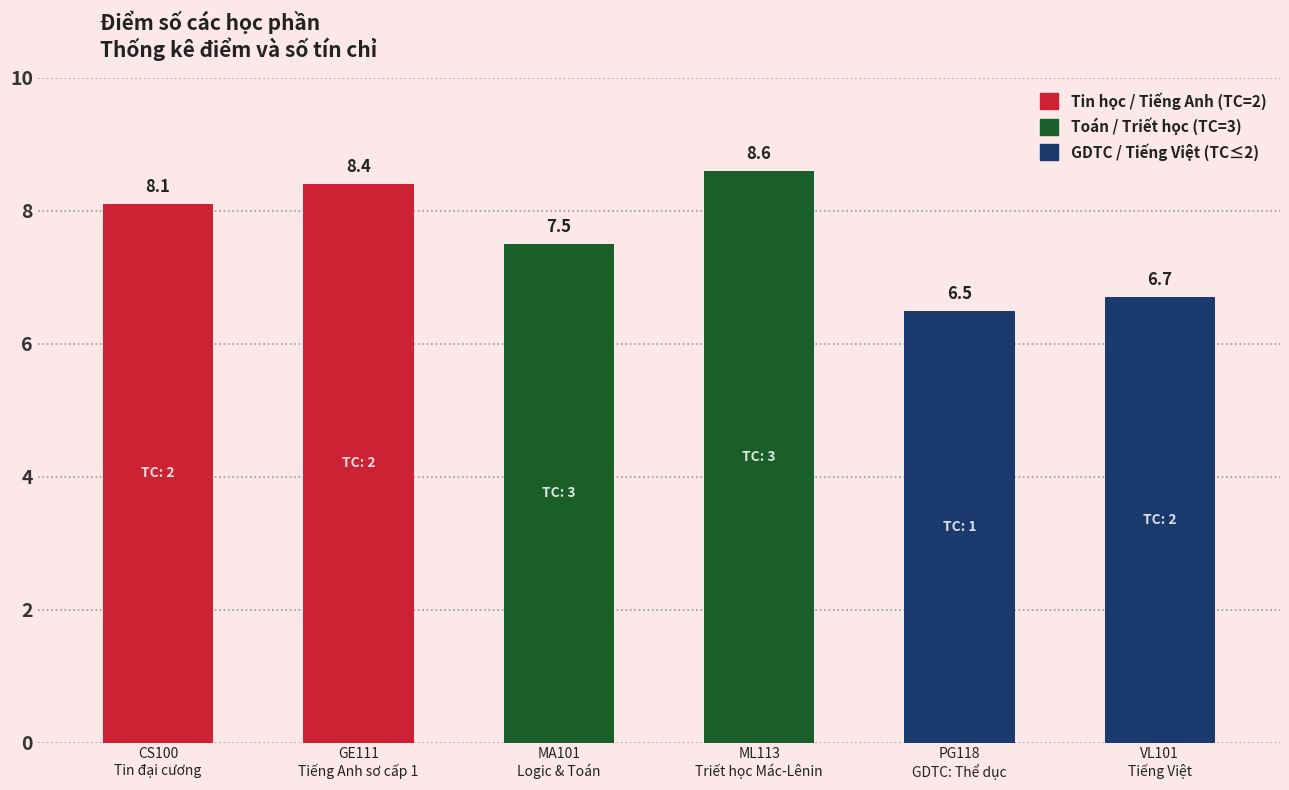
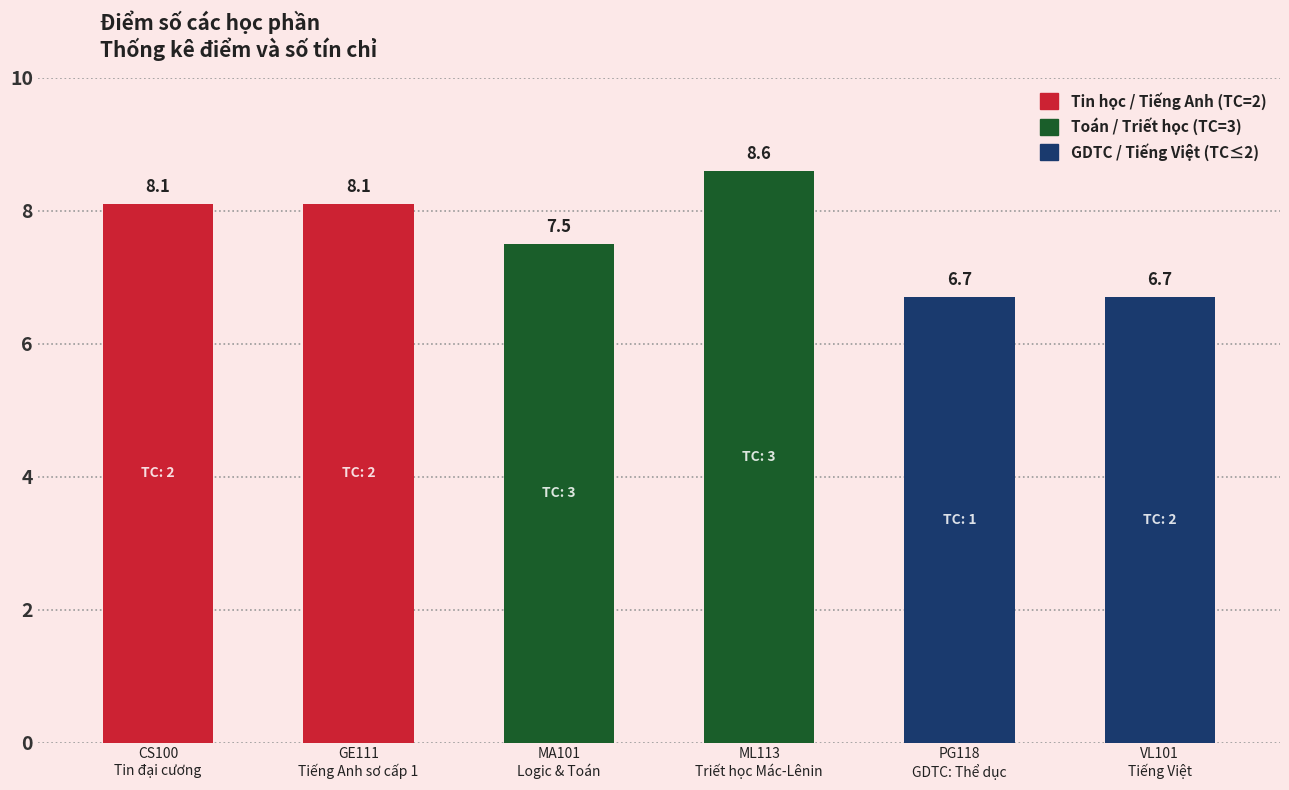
  {
    "CS100 Tin đại cương": 8.1,
-   "GE111 Tiếng Anh sơ cấp 1": 8.4,
+   "GE111 Tiếng Anh sơ cấp 1": 8.1,
    "MA101 Logic & Toán": 7.5,
    "ML113 Triết học Mác-Lênin": 8.6,
-   "PG118 GDTC: Thể dục": 6.5,
+   "PG118 GDTC: Thể dục": 6.7,
    "VL101 Tiếng Việt": 6.7
  }
